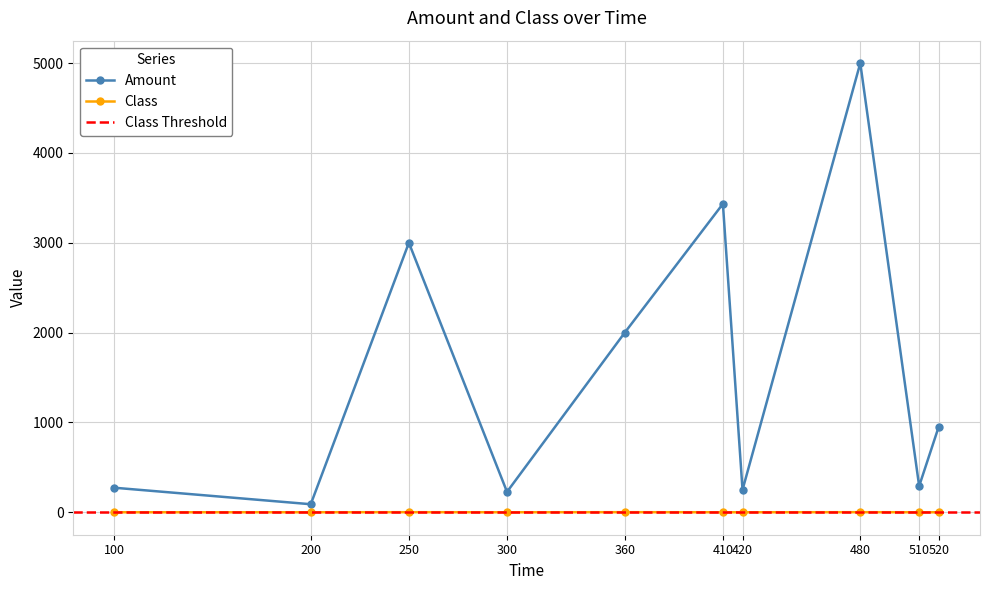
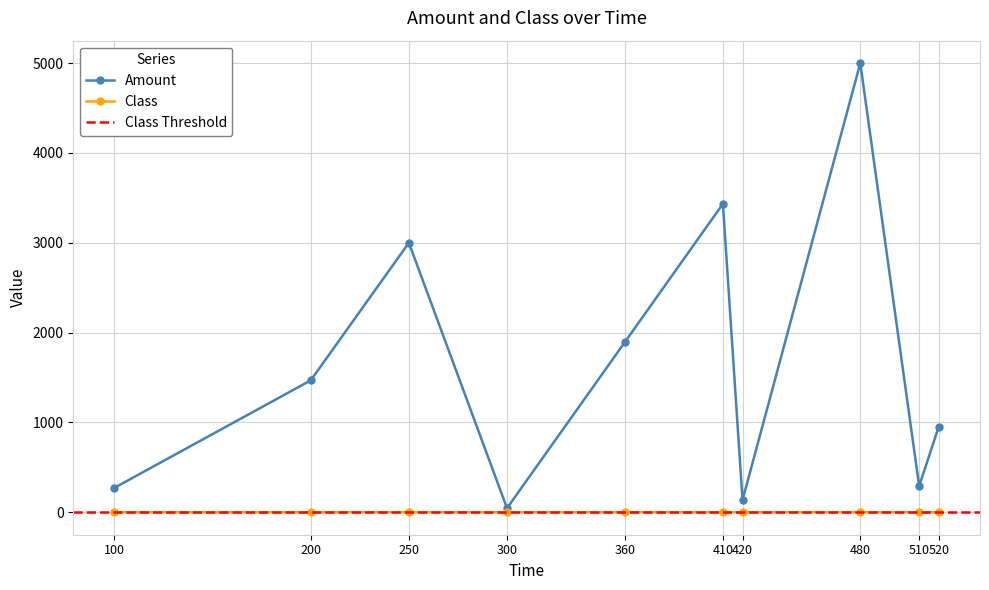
  {
    "Amount": {
      "100": 300,
-     "200": 100,
+     "200": 1500,
      "250": 3000,
-     "300": 200,
-     "360": 2000,
+     "300": 0,
+     "360": 1900,
      "410": 3400,
-     "420": 300,
+     "420": 100,
      "480": 5000,
      "510": 300,
      "520": 1000
    },
    "Class": {
      "100": 0,
      "200": 0,
      "250": 0,
      "300": 0,
      "360": 0,
      "410": 0,
      "420": 0,
      "480": 0,
      "510": 0,
      "520": 0
    }
  }
